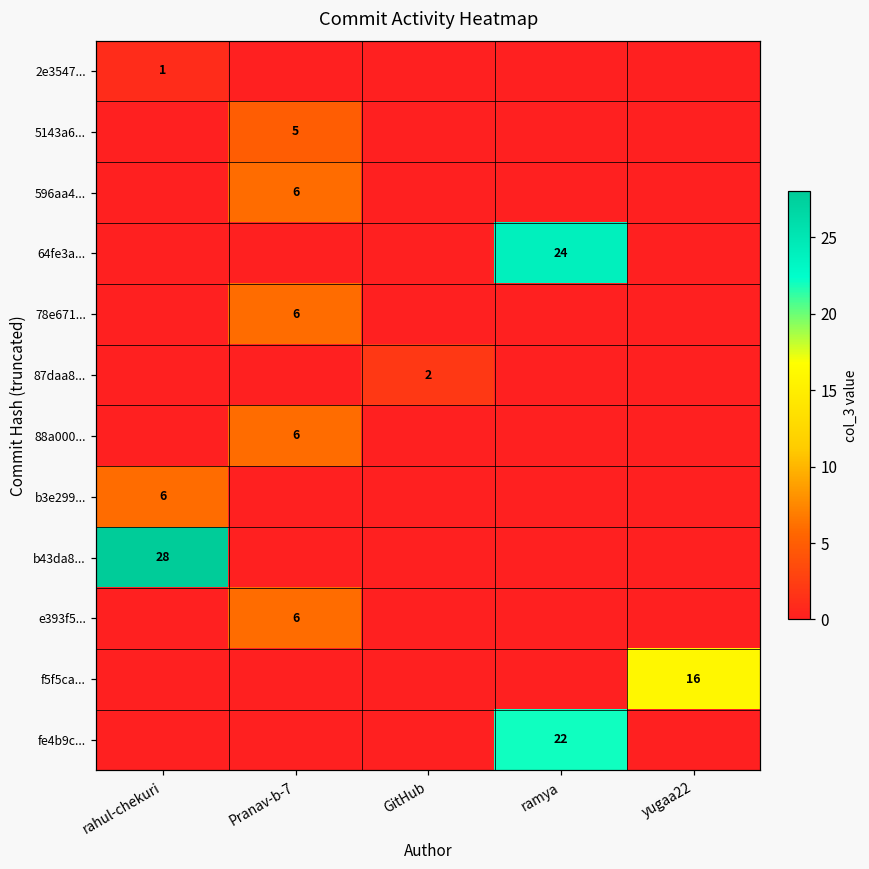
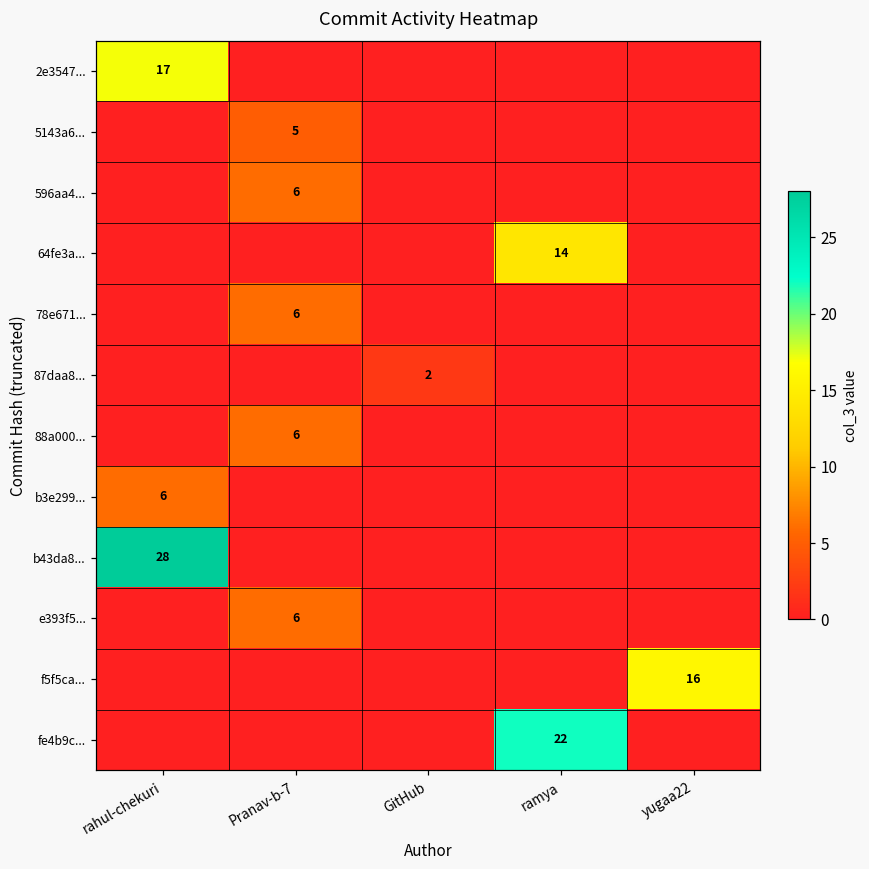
  {
    "2e3547...": {
-     "rahul-chekuri": 1
+     "rahul-chekuri": 17
    },
    "5143a6...": {
      "Pranav-b-7": 5
    },
    "596aa4...": {
      "Pranav-b-7": 6
    },
    "64fe3a...": {
-     "ramya": 24
+     "ramya": 14
    },
    "78e671...": {
      "Pranav-b-7": 6
    },
    "87daa8...": {
      "GitHub": 2
    },
    "88a000...": {
      "Pranav-b-7": 6
    },
    "b3e299...": {
      "rahul-chekuri": 6
    },
    "b43da8...": {
      "rahul-chekuri": 28
    },
    "e393f5...": {
      "Pranav-b-7": 6
    },
    "f5f5ca...": {
      "yugaa22": 16
    },
    "fe4b9c...": {
      "ramya": 22
    }
  }
